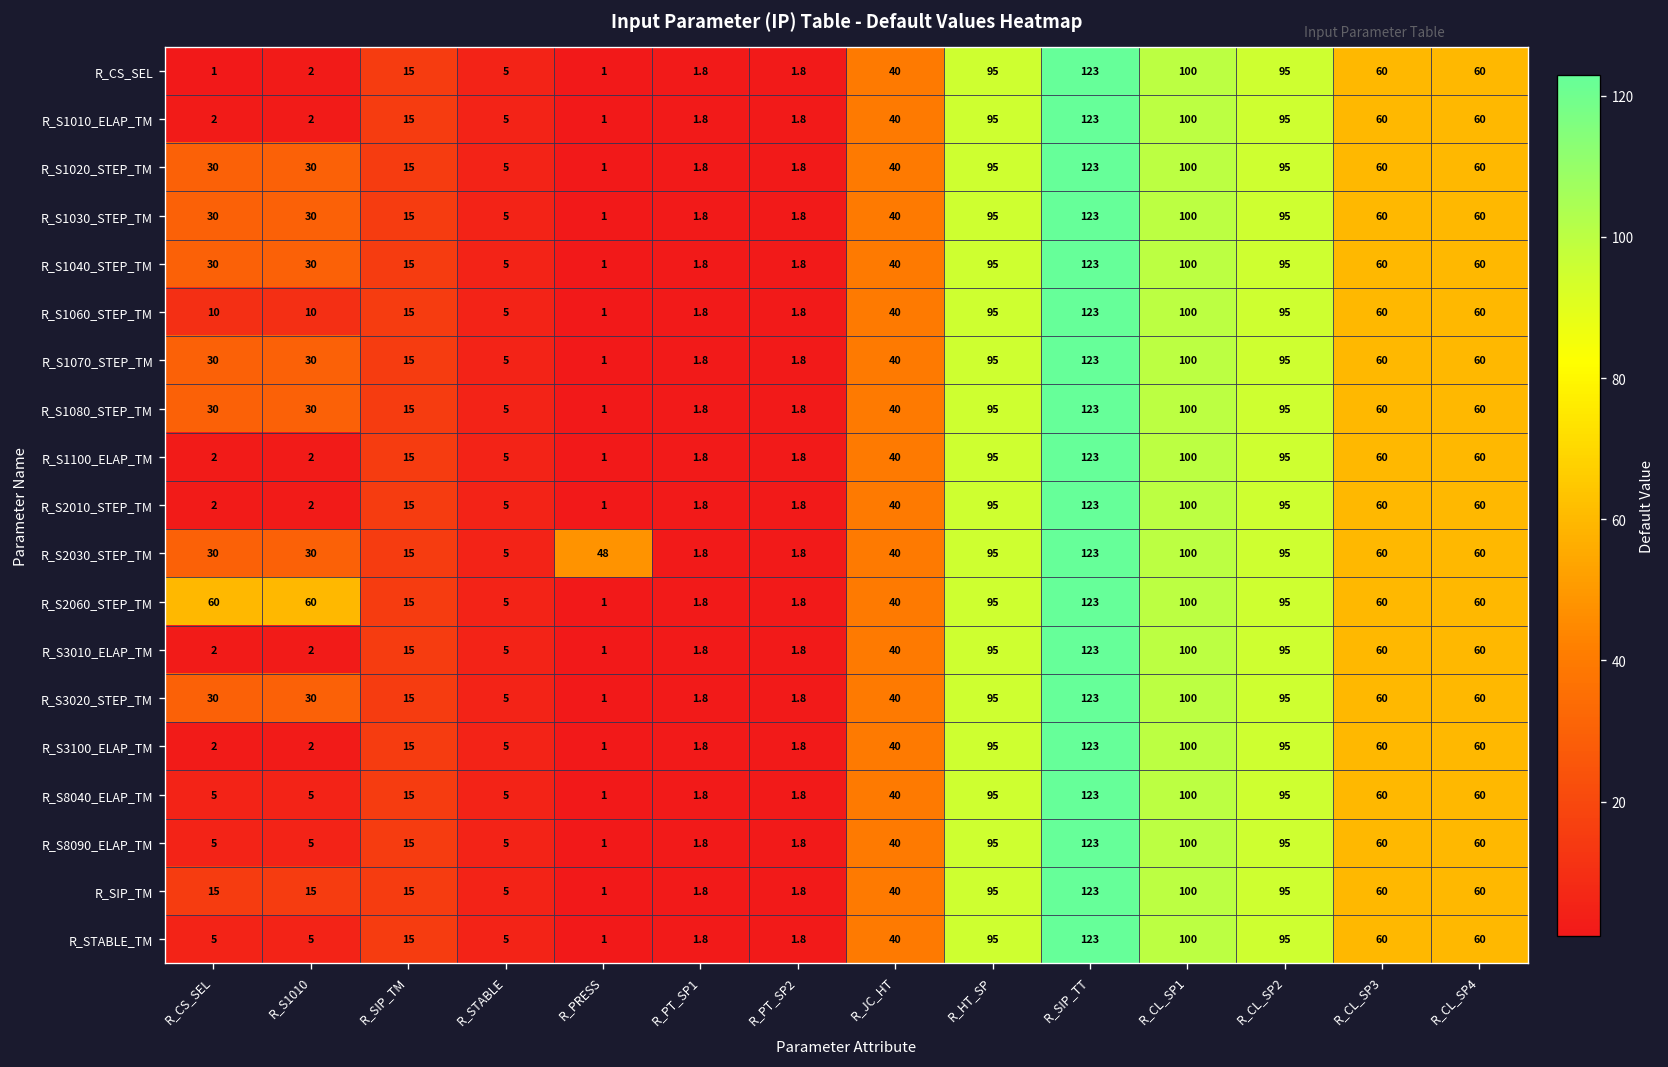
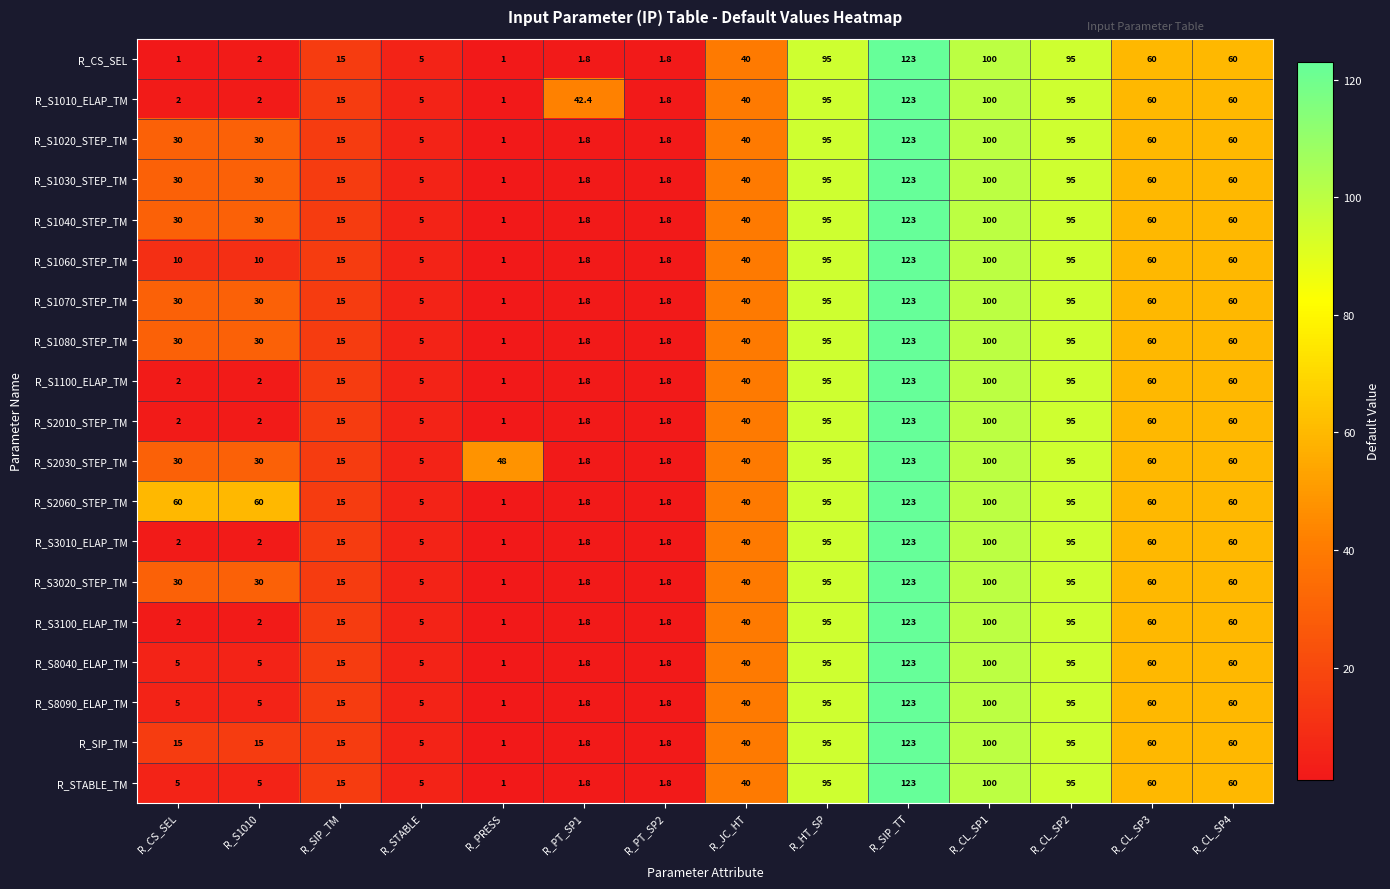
  {
    "R_S1010_ELAP_TM": {
      "R_CS_SEL": 2,
      "R_S1010": 2,
      "R_SIP_TM": 15,
      "R_STABLE": 5,
      "R_PRESS": 1,
-     "R_PT_SP1": 1.8,
+     "R_PT_SP1": 42.4,
      "R_PT_SP2": 1.8,
      "R_JC_HT": 40,
      "R_HT_SP": 95,
      "R_SIP_TT": 123,
      "R_CL_SP1": 100,
      "R_CL_SP2": 95,
      "R_CL_SP3": 60,
      "R_CL_SP4": 60
    }
  }
